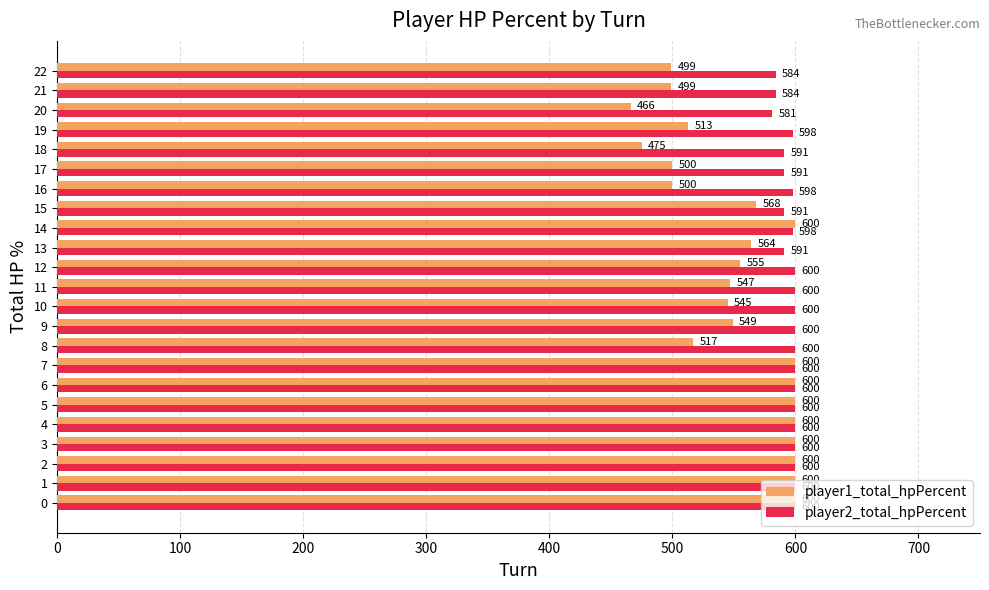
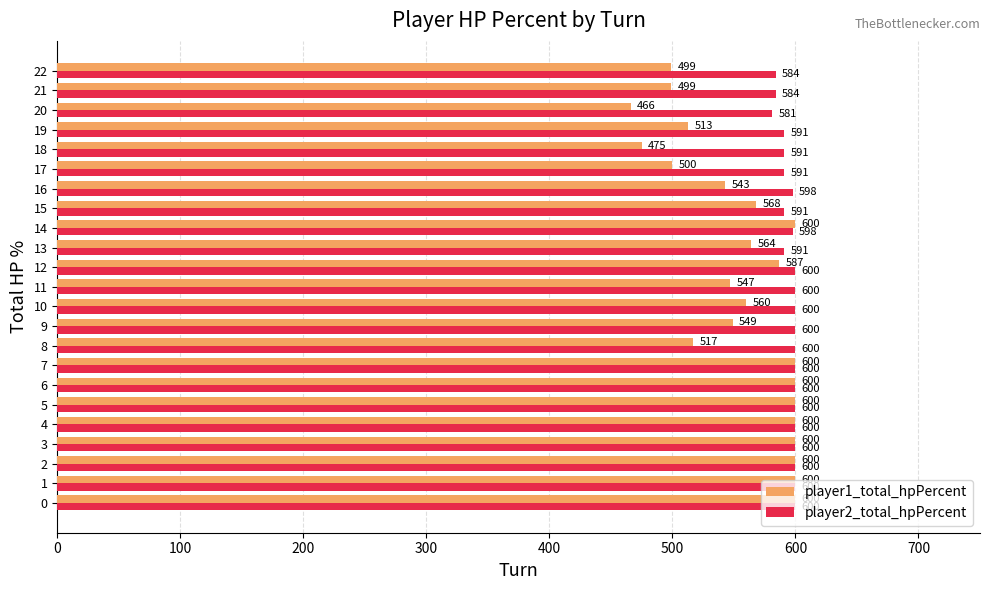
  {
    "player1_total_hpPercent": {
      "22": 499,
      "21": 499,
      "20": 466,
      "19": 513,
      "18": 475,
      "17": 500,
-     "16": 500,
+     "16": 543,
      "15": 568,
      "13": 564,
-     "12": 555,
+     "12": 587,
      "11": 547,
-     "10": 545,
+     "10": 560,
      "9": 549,
      "8": 517
    },
    "player2_total_hpPercent": {
      "22": 584,
      "21": 584,
      "20": 581,
-     "19": 598,
+     "19": 591,
      "18": 591,
      "17": 591,
      "16": 598,
      "15": 591,
      "13": 591,
      "12": 600,
      "11": 600,
      "10": 600,
      "9": 600,
      "8": 600
    }
  }
